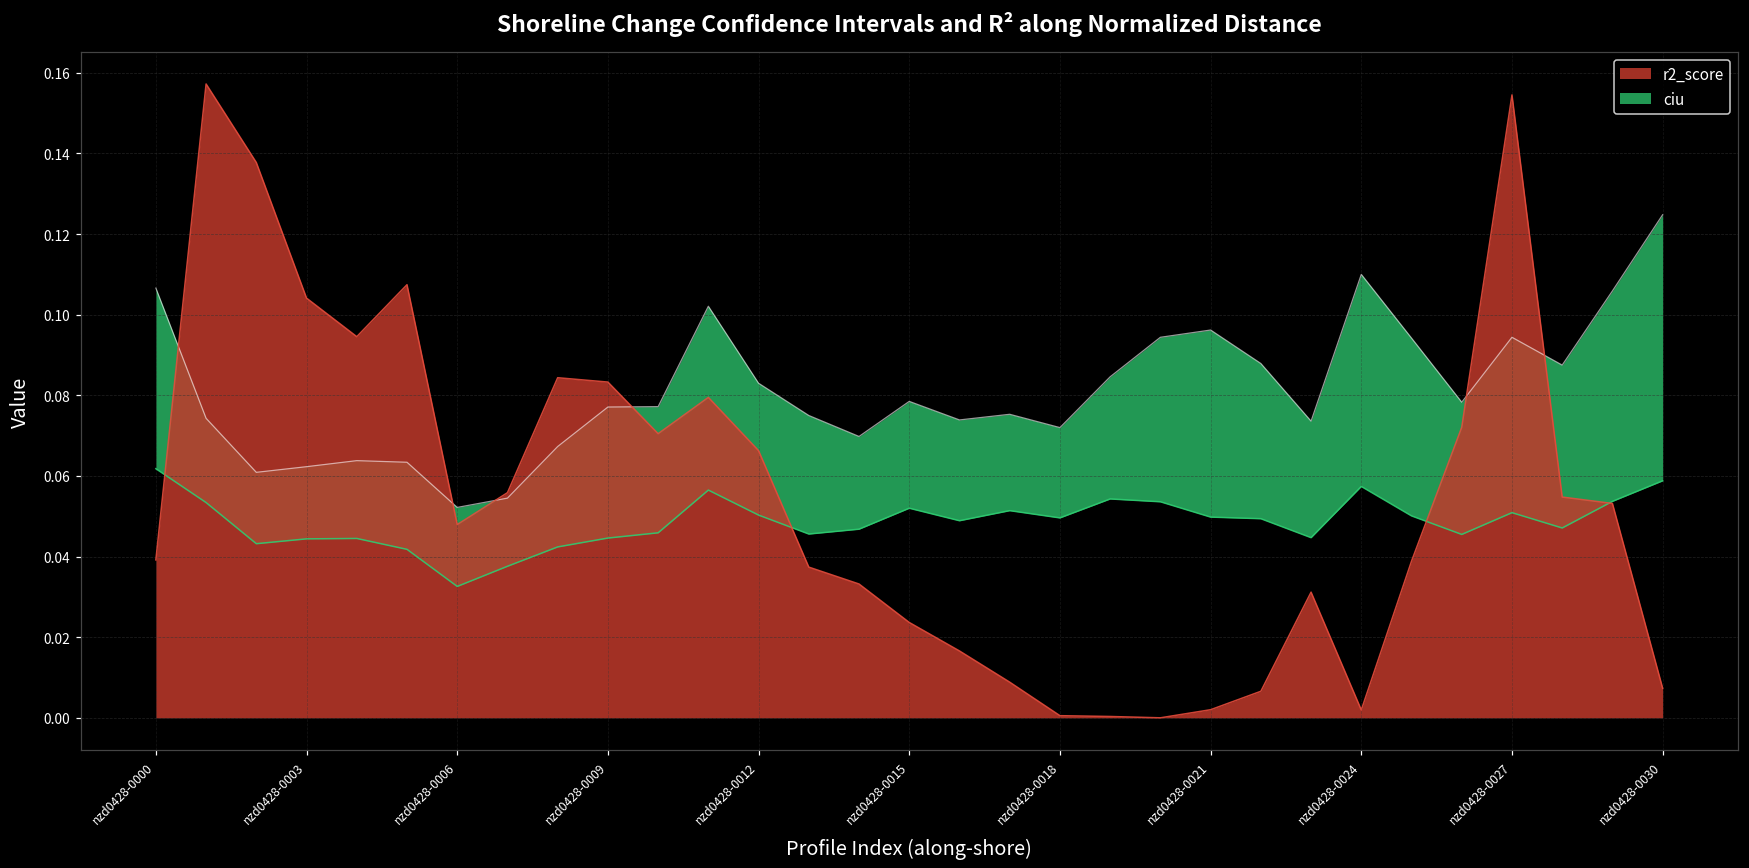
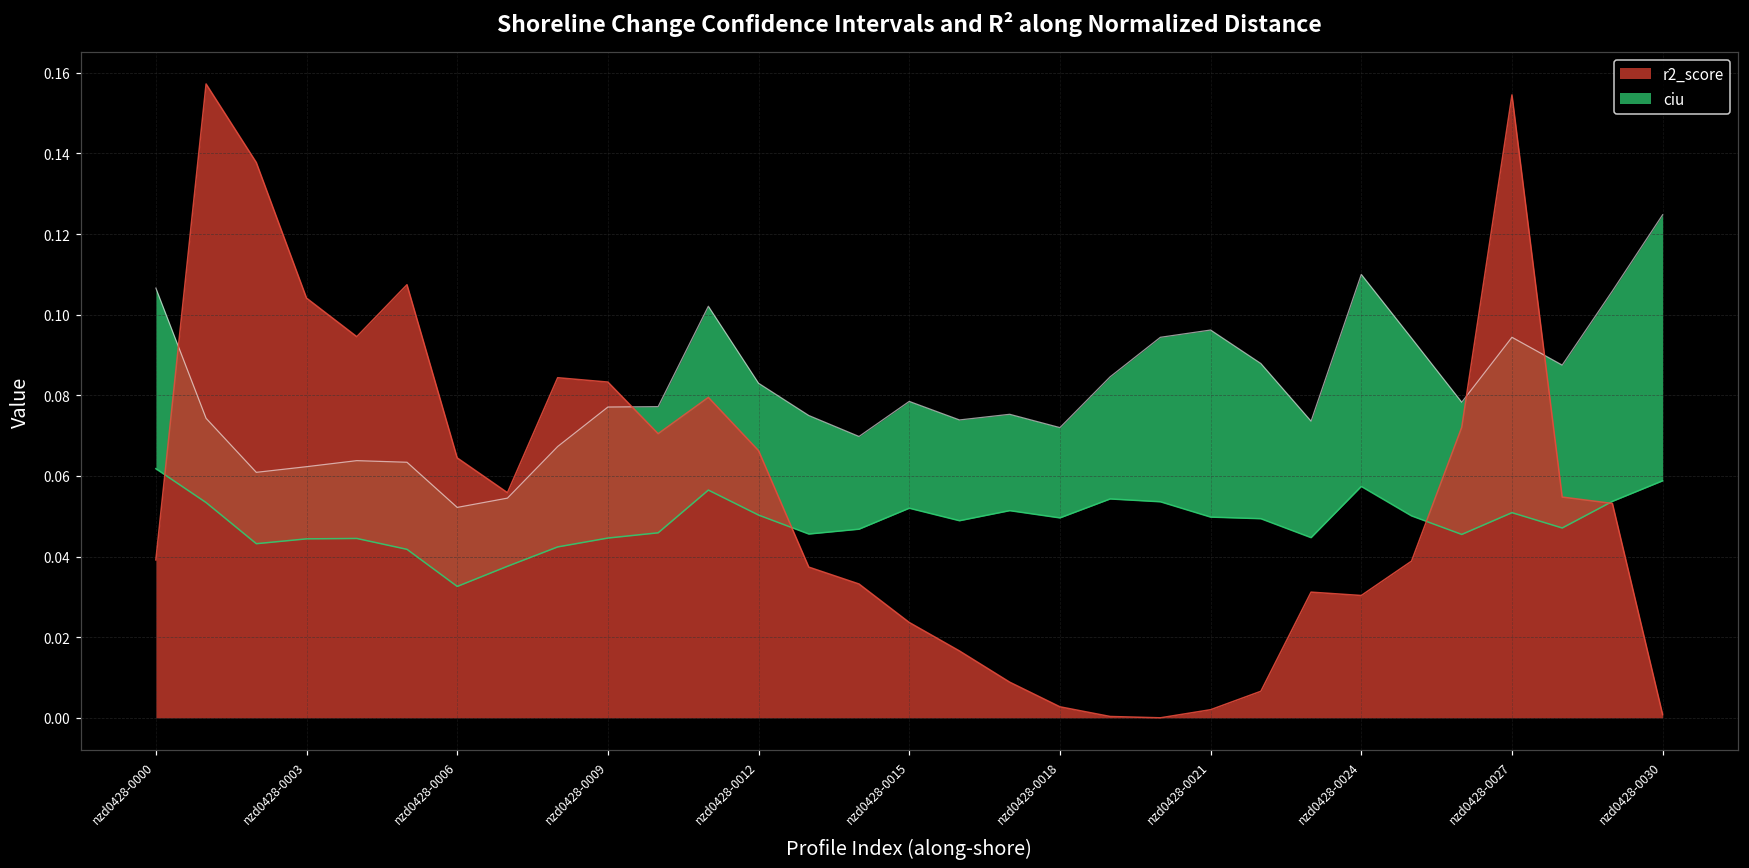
  {
    "r2_score": {
      "nzd0428-0000": 0.039,
      "nzd0428-0003": 0.104,
-     "nzd0428-0006": 0.048,
+     "nzd0428-0006": 0.064,
      "nzd0428-0009": 0.083,
      "nzd0428-0012": 0.066,
      "nzd0428-0015": 0.024,
-     "nzd0428-0018": 0.001,
+     "nzd0428-0018": 0.003,
      "nzd0428-0021": 0.002,
-     "nzd0428-0024": 0.002,
+     "nzd0428-0024": 0.030,
      "nzd0428-0027": 0.155,
-     "nzd0428-0030": 0.007
+     "nzd0428-0030": 0.001
    }
  }
